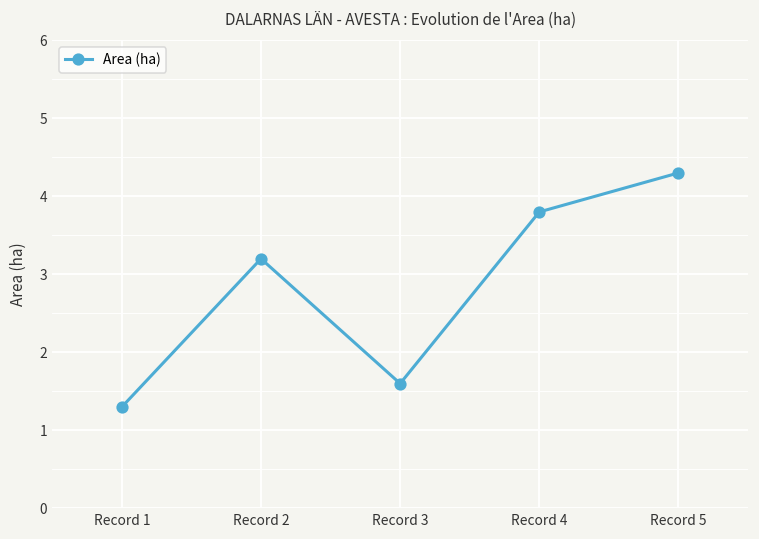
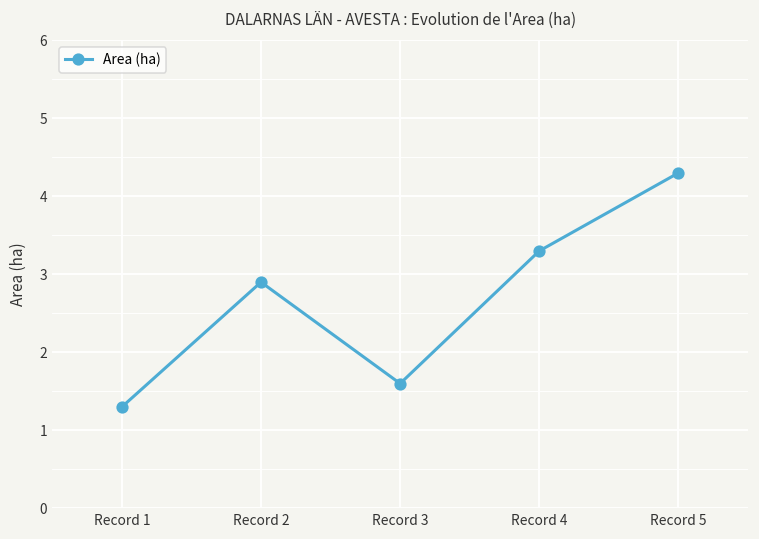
  {
    "Record 1": 1.3,
-   "Record 2": 3.2,
+   "Record 2": 2.9,
    "Record 3": 1.6,
-   "Record 4": 3.8,
+   "Record 4": 3.3,
    "Record 5": 4.3
  }
